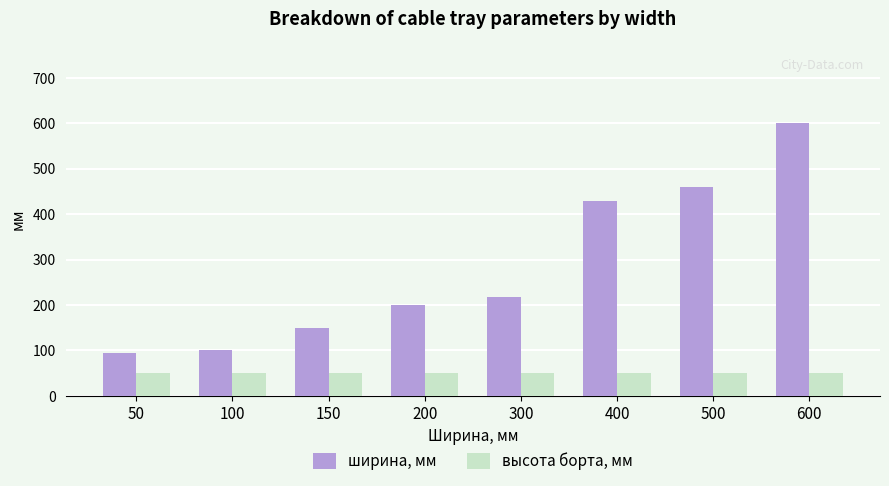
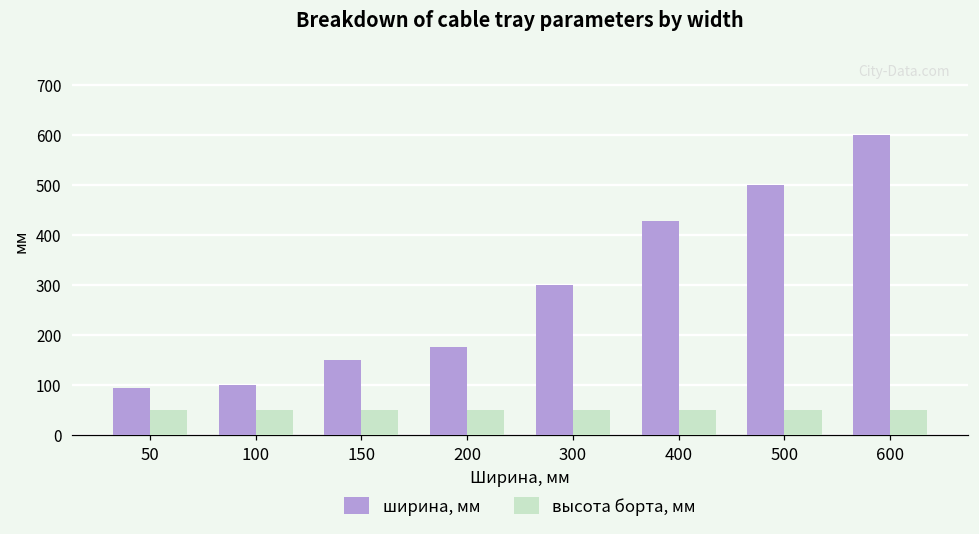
  {
    "ширина, мм": {
      "50": 90,
      "100": 100,
      "150": 150,
-     "200": 200,
-     "300": 220,
+     "200": 180,
+     "300": 300,
      "400": 430,
-     "500": 460,
+     "500": 500,
      "600": 600
    },
    "высота борта, мм": {
      "50": 50,
      "100": 50,
      "150": 50,
      "200": 50,
      "300": 50,
      "400": 50,
      "500": 50,
      "600": 50
    }
  }
